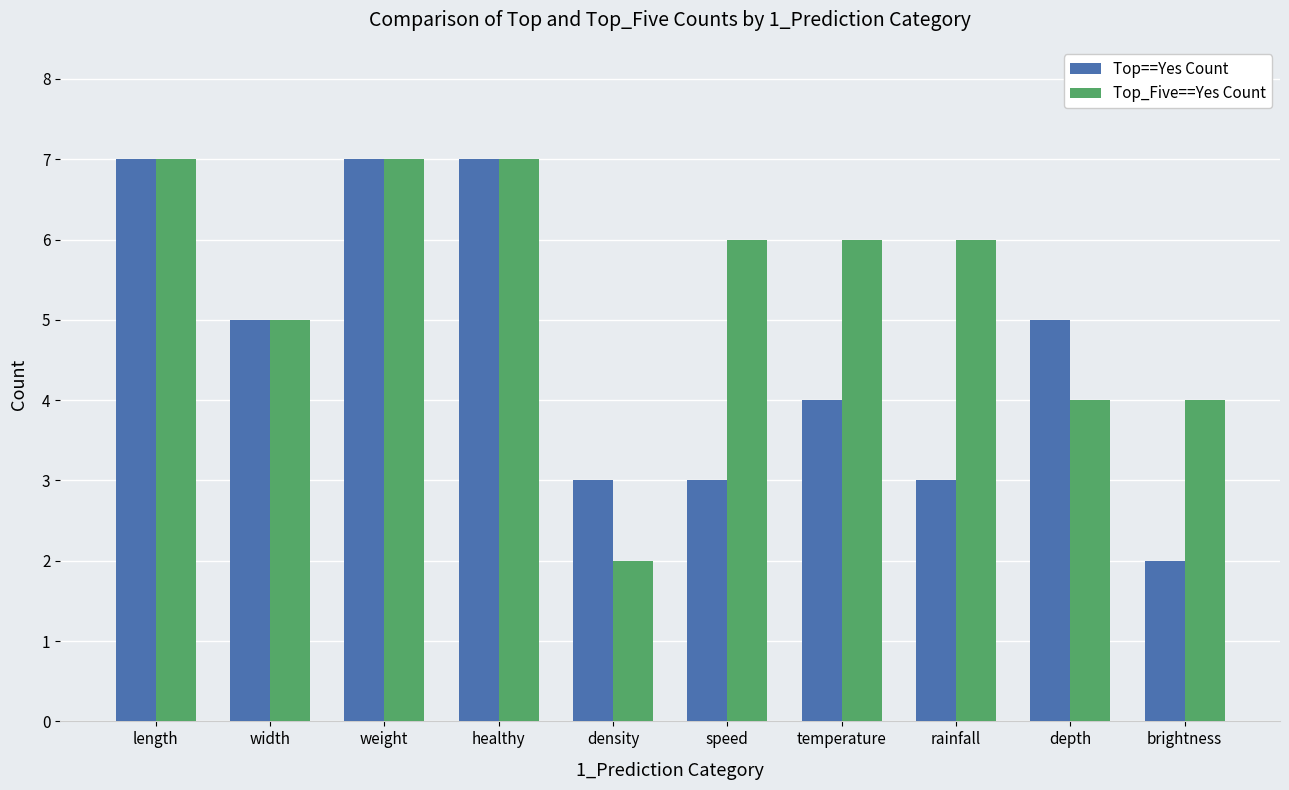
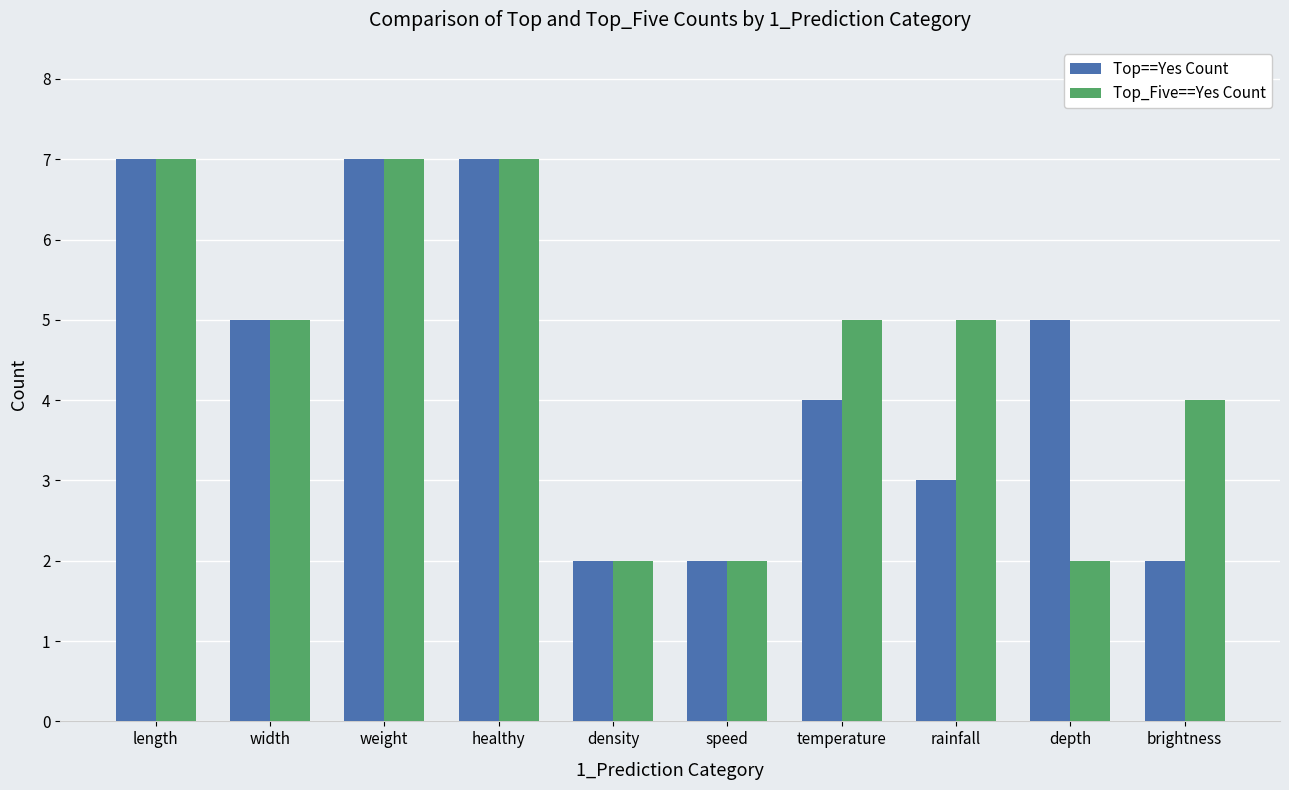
  {
    "Top==Yes Count": {
      "length": 7,
      "width": 5,
      "weight": 7,
      "healthy": 7,
-     "density": 3,
-     "speed": 3,
+     "density": 2,
+     "speed": 2,
      "temperature": 4,
      "rainfall": 3,
      "depth": 5,
      "brightness": 2
    },
    "Top_Five==Yes Count": {
      "length": 7,
      "width": 5,
      "weight": 7,
      "healthy": 7,
      "density": 2,
-     "speed": 6,
-     "temperature": 6,
-     "rainfall": 6,
-     "depth": 4,
+     "speed": 2,
+     "temperature": 5,
+     "rainfall": 5,
+     "depth": 2,
      "brightness": 4
    }
  }
